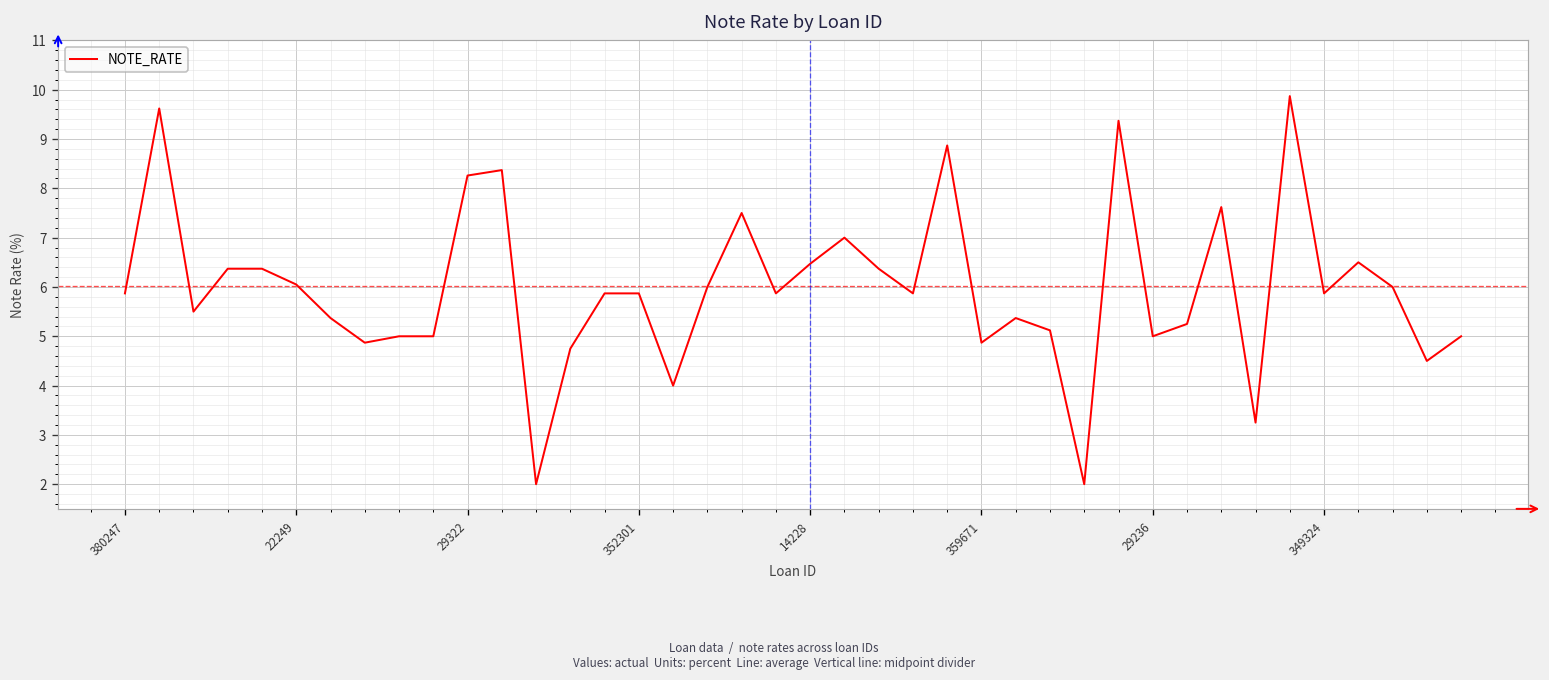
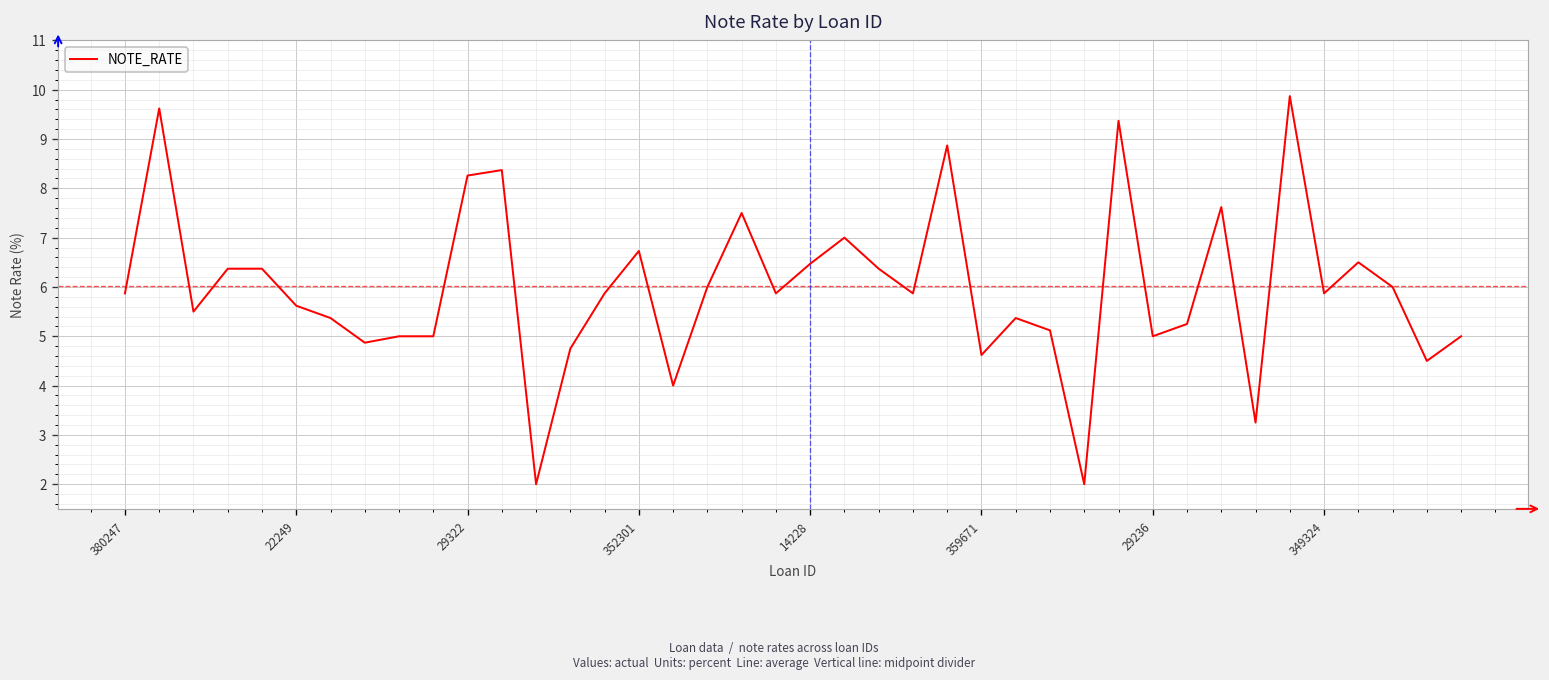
  {
    "380247": 5.9,
-   "22249": 6.1,
+   "22249": 5.6,
    "29322": 8.3,
-   "352301": 5.9,
+   "352301": 6.7,
    "14228": 6.5,
-   "359671": 4.9,
+   "359671": 4.6,
    "29236": 5.0,
    "349324": 5.9
  }
